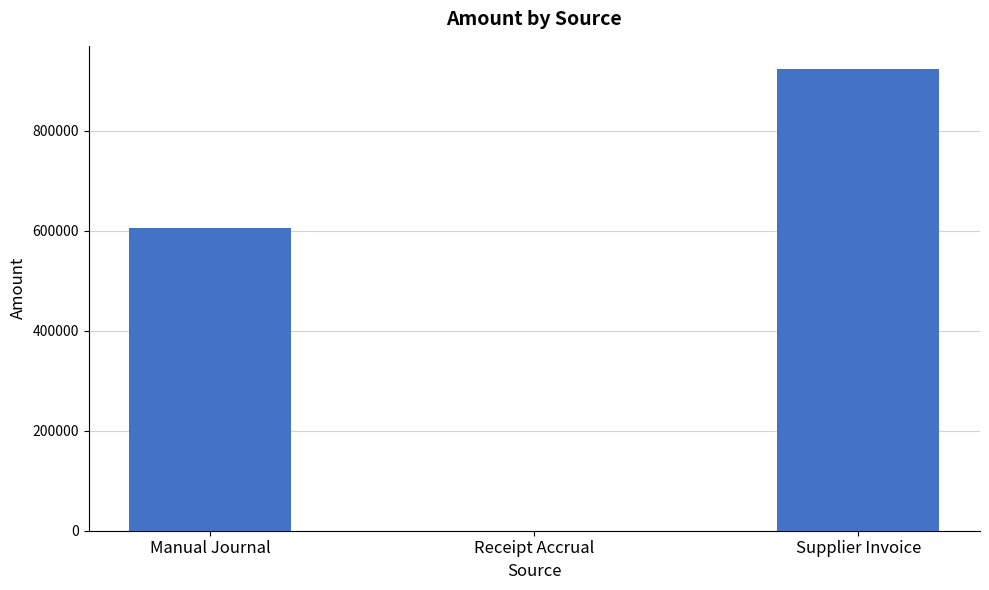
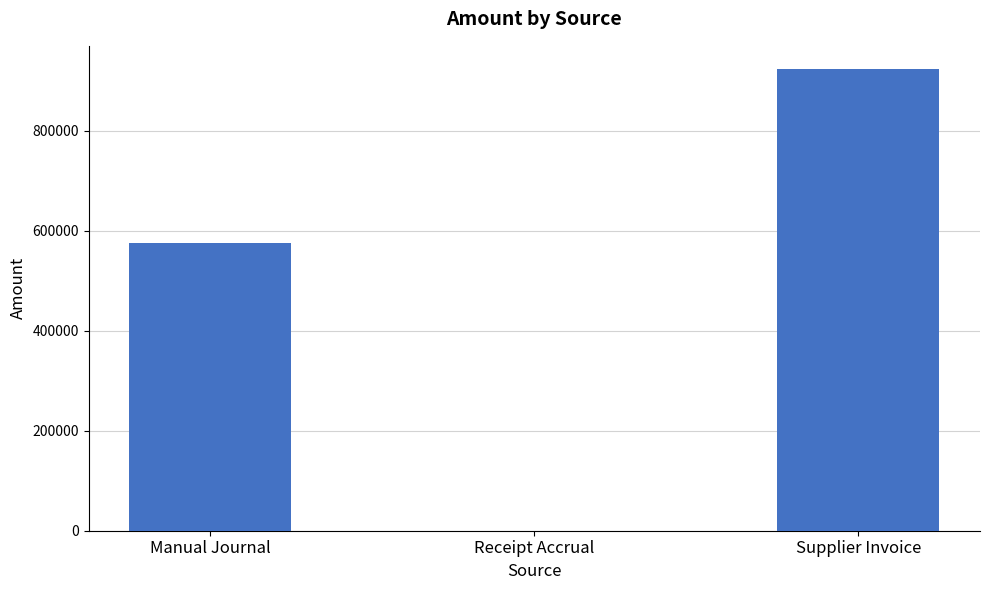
  {
-   "Manual Journal": 610000,
+   "Manual Journal": 570000,
    "Supplier Invoice": 920000
  }
